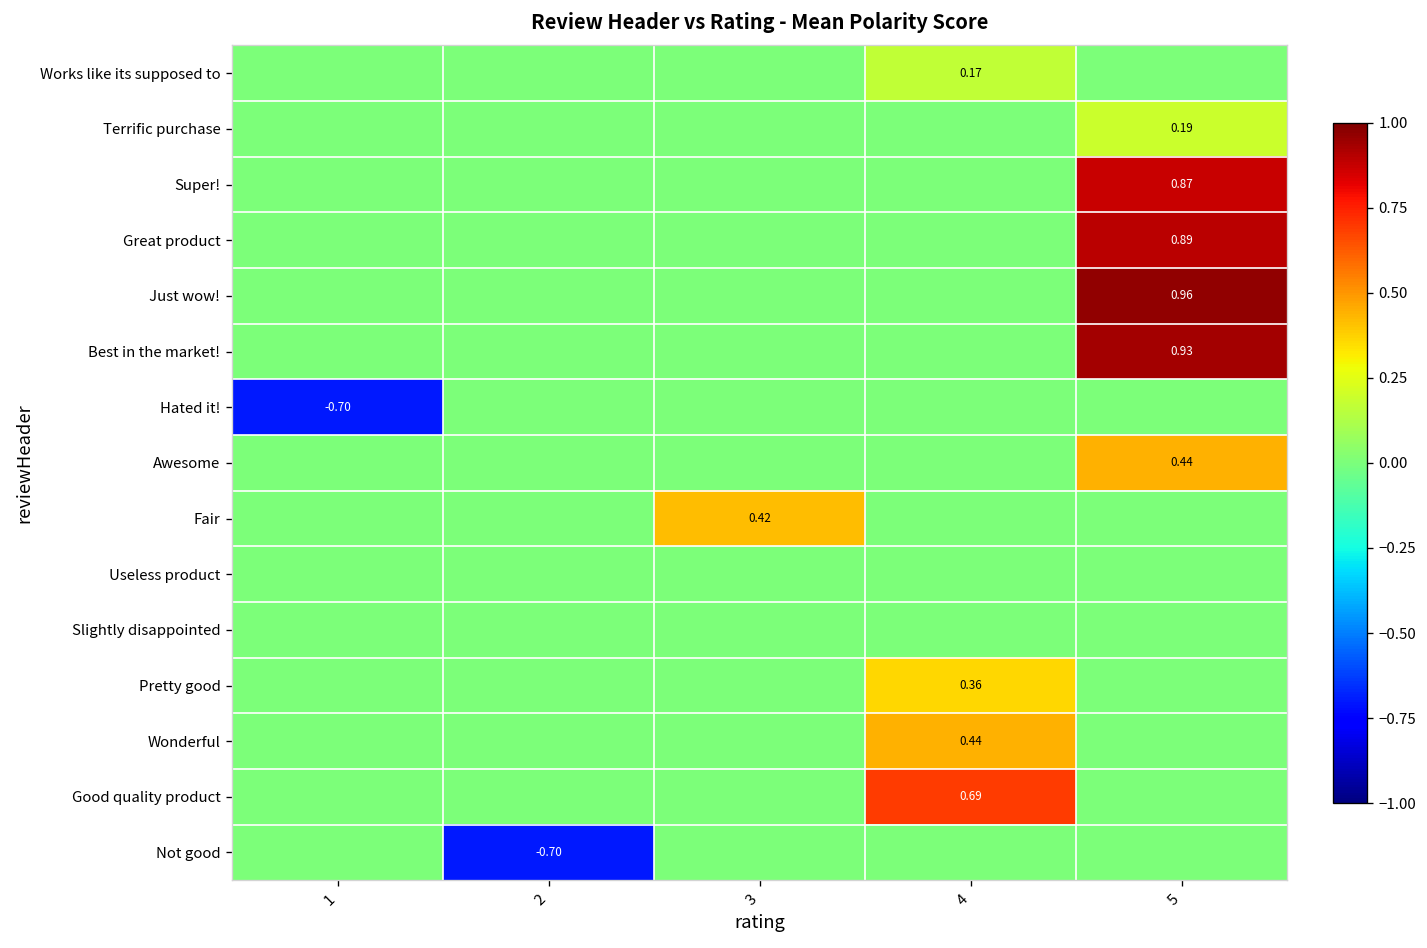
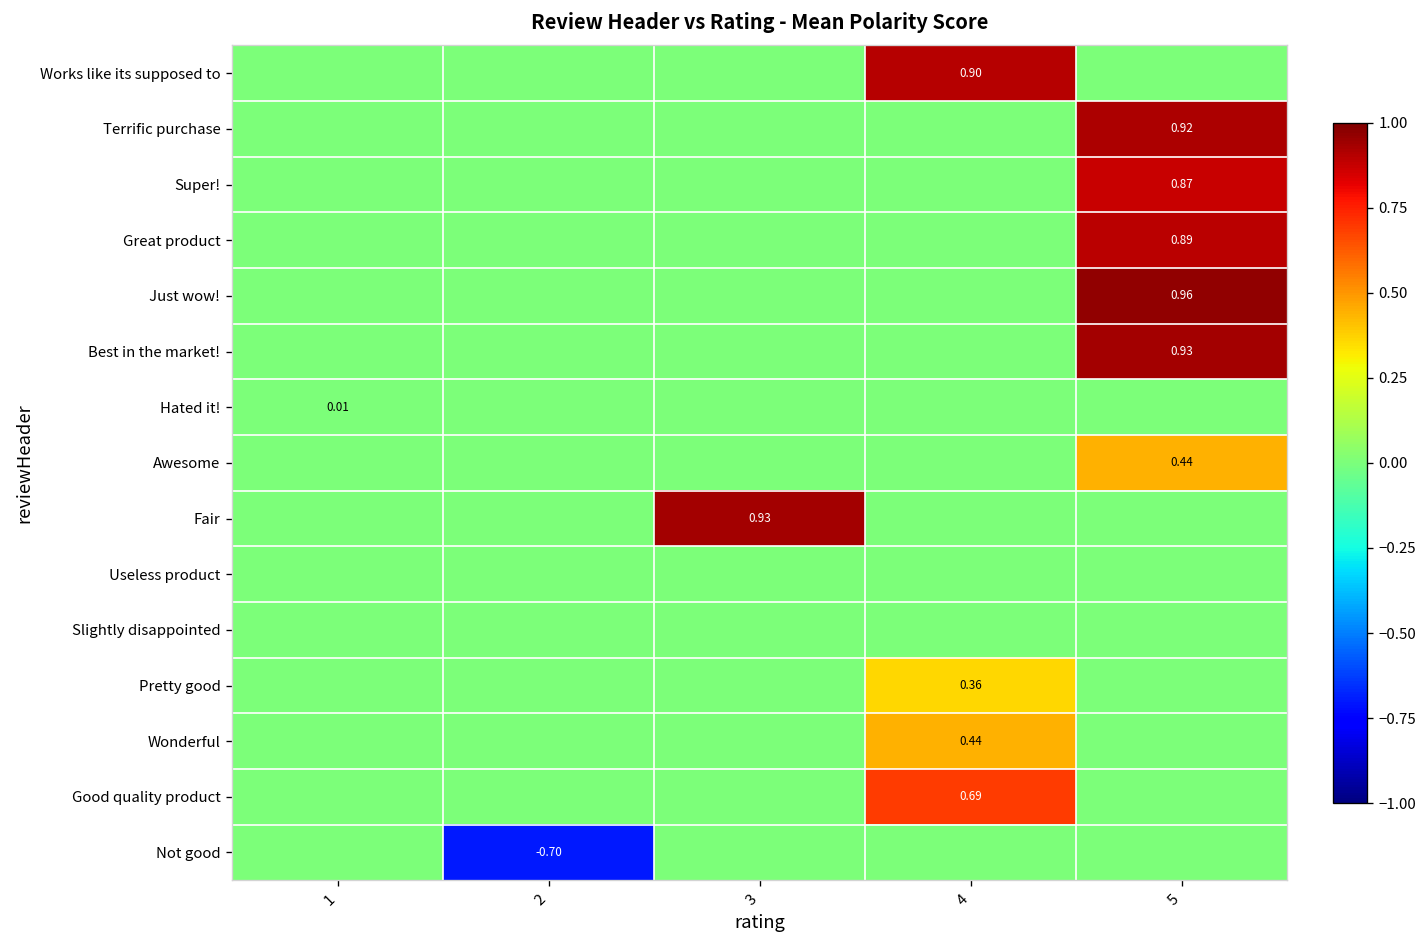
  {
    "Works like its supposed to": {
-     "4": 0.17
+     "4": 0.90
    },
    "Terrific purchase": {
-     "5": 0.19
+     "5": 0.92
    },
    "Super!": {
      "5": 0.87
    },
    "Great product": {
      "5": 0.89
    },
    "Just wow!": {
      "5": 0.96
    },
    "Best in the market!": {
      "5": 0.93
    },
    "Hated it!": {
-     "1": -0.70
+     "1": 0.01
    },
    "Awesome": {
      "5": 0.44
    },
    "Fair": {
-     "3": 0.42
+     "3": 0.93
    },
    "Pretty good": {
      "4": 0.36
    },
    "Wonderful": {
      "4": 0.44
    },
    "Good quality product": {
      "4": 0.69
    },
    "Not good": {
      "2": -0.70
    }
  }
